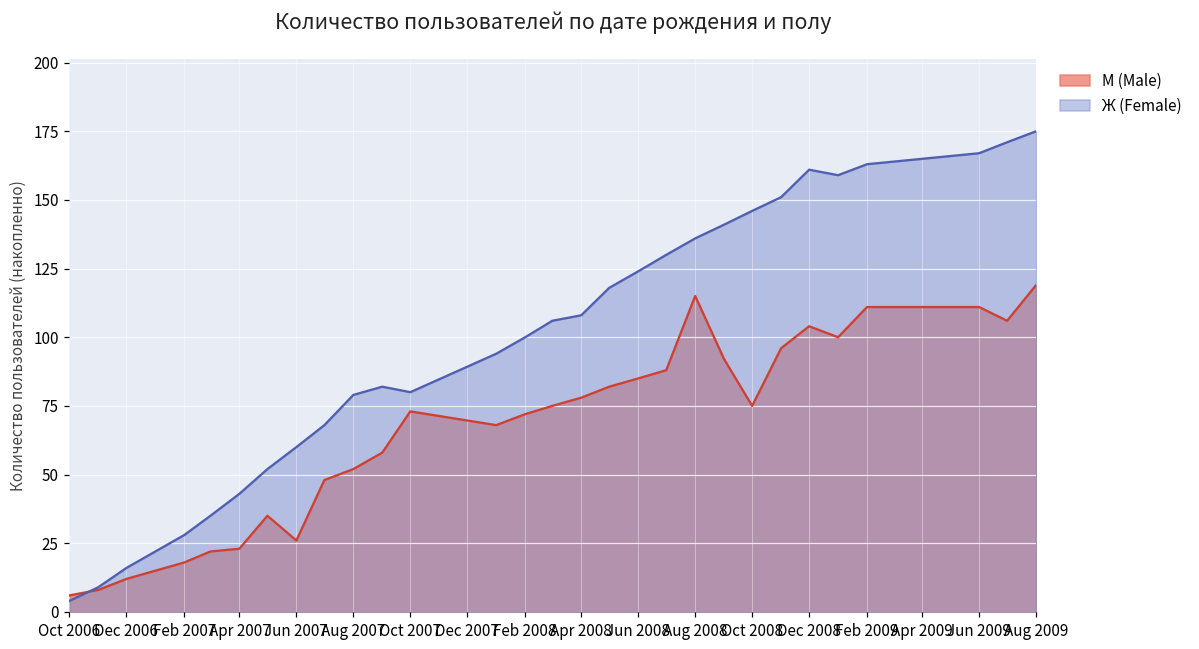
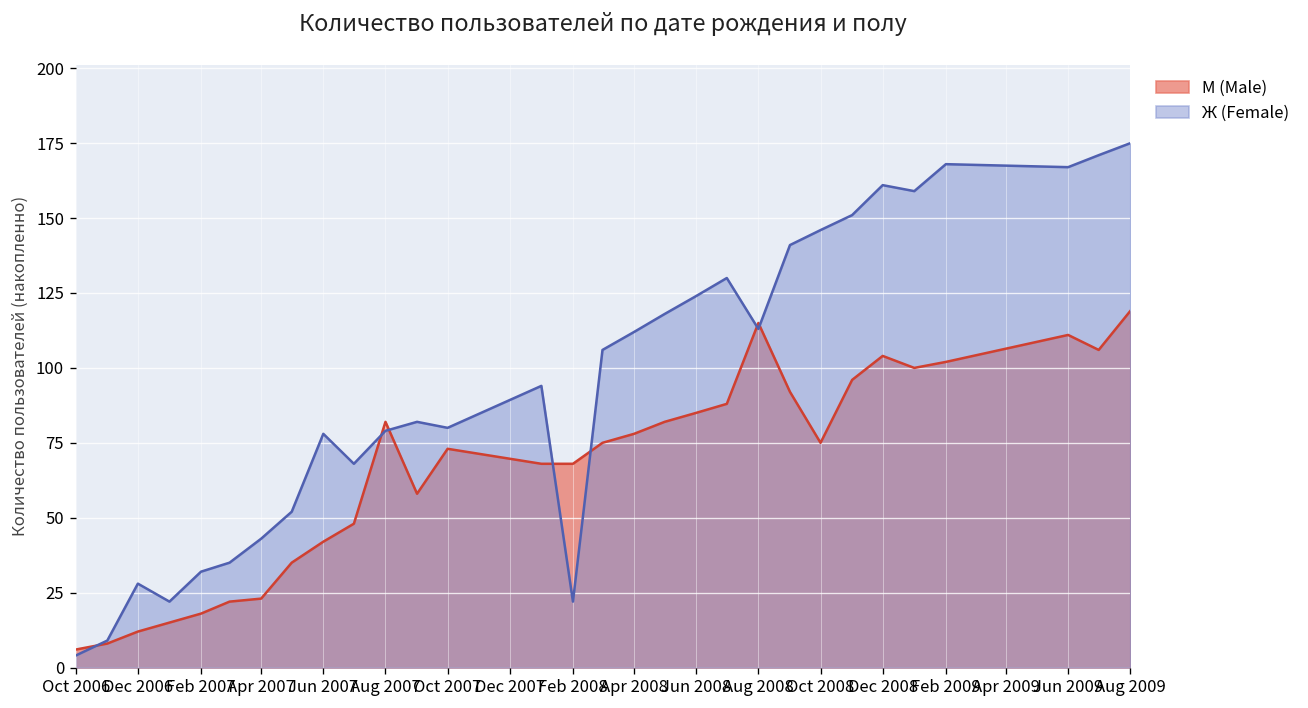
  {
    "М (Male)": {
      "Oct 2006": 6,
      "Dec 2006": 12,
      "Feb 2007": 18,
      "Apr 2007": 23,
-     "Jun 2007": 26,
-     "Aug 2007": 52,
+     "Jun 2007": 42,
+     "Aug 2007": 82,
      "Oct 2007": 73,
-     "Feb 2008": 72,
+     "Feb 2008": 68,
      "Apr 2008": 78,
      "Jun 2008": 85,
      "Aug 2008": 115,
      "Oct 2008": 75,
      "Dec 2008": 104,
-     "Feb 2009": 111,
+     "Feb 2009": 102,
      "Jun 2009": 111,
      "Aug 2009": 119
    },
    "Ж (Female)": {
      "Oct 2006": 4,
-     "Dec 2006": 16,
-     "Feb 2007": 28,
+     "Dec 2006": 28,
+     "Feb 2007": 32,
      "Apr 2007": 43,
-     "Jun 2007": 60,
+     "Jun 2007": 78,
      "Aug 2007": 79,
      "Oct 2007": 80,
-     "Feb 2008": 100,
-     "Apr 2008": 108,
+     "Feb 2008": 22,
+     "Apr 2008": 112,
      "Jun 2008": 124,
-     "Aug 2008": 136,
+     "Aug 2008": 113,
      "Oct 2008": 146,
      "Dec 2008": 161,
-     "Feb 2009": 163,
+     "Feb 2009": 168,
      "Jun 2009": 167,
      "Aug 2009": 175
    }
  }
